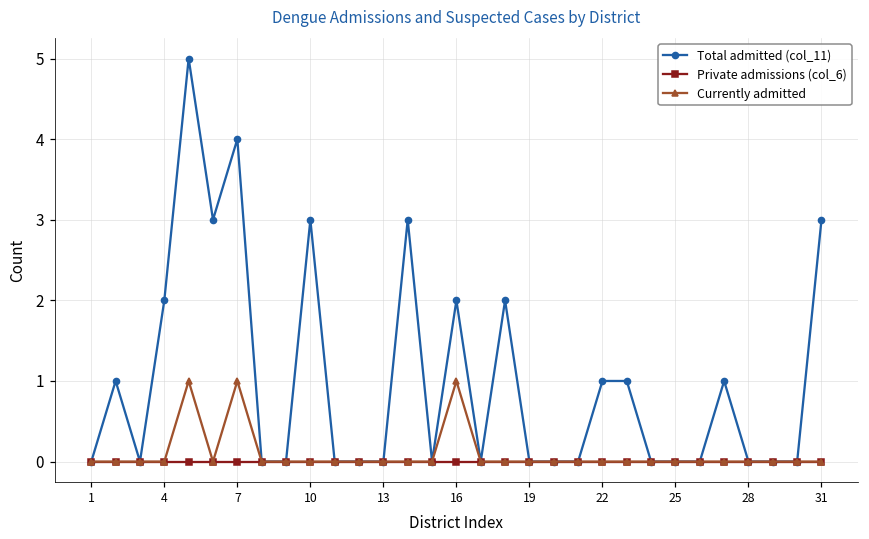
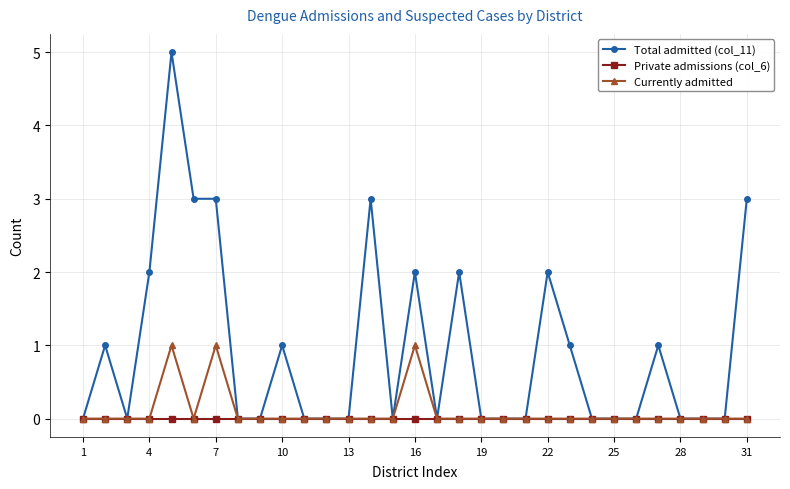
  {
    "Total admitted (col_11)": {
      "4": 2,
-     "7": 4,
-     "10": 3,
+     "7": 3,
+     "10": 1,
      "16": 2,
-     "22": 1,
+     "22": 2,
      "31": 3
    },
    "Private admissions (col_6)": {
      "7": 0,
      "16": 0
    },
    "Currently admitted": {
      "7": 1,
      "16": 1
    }
  }
